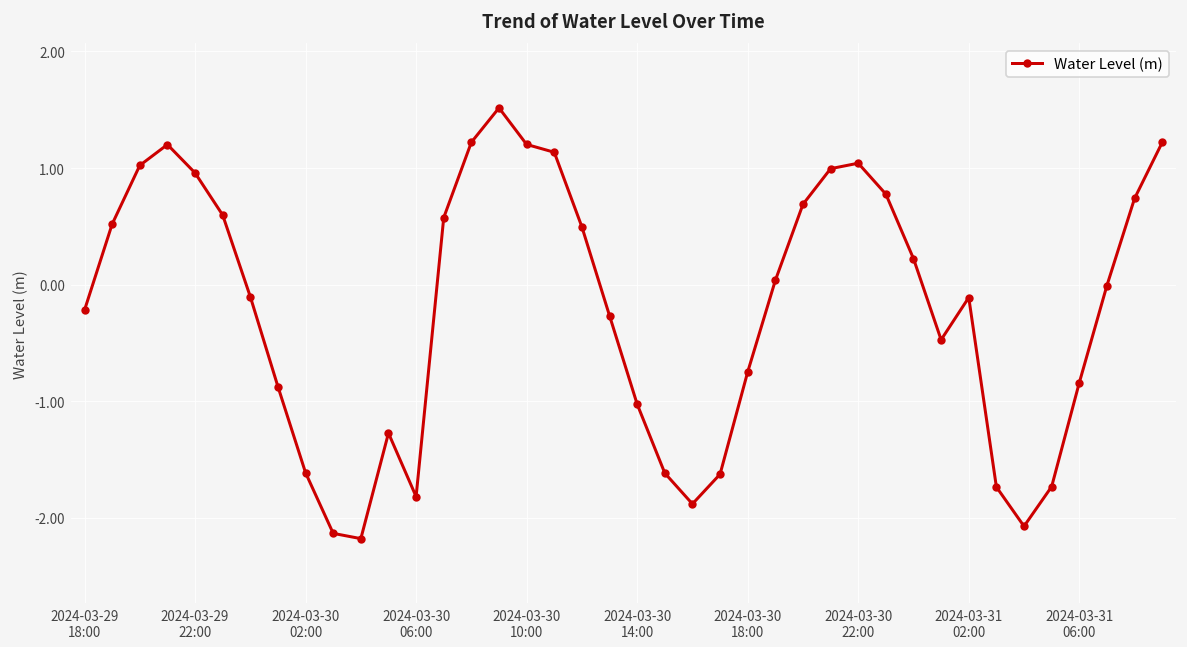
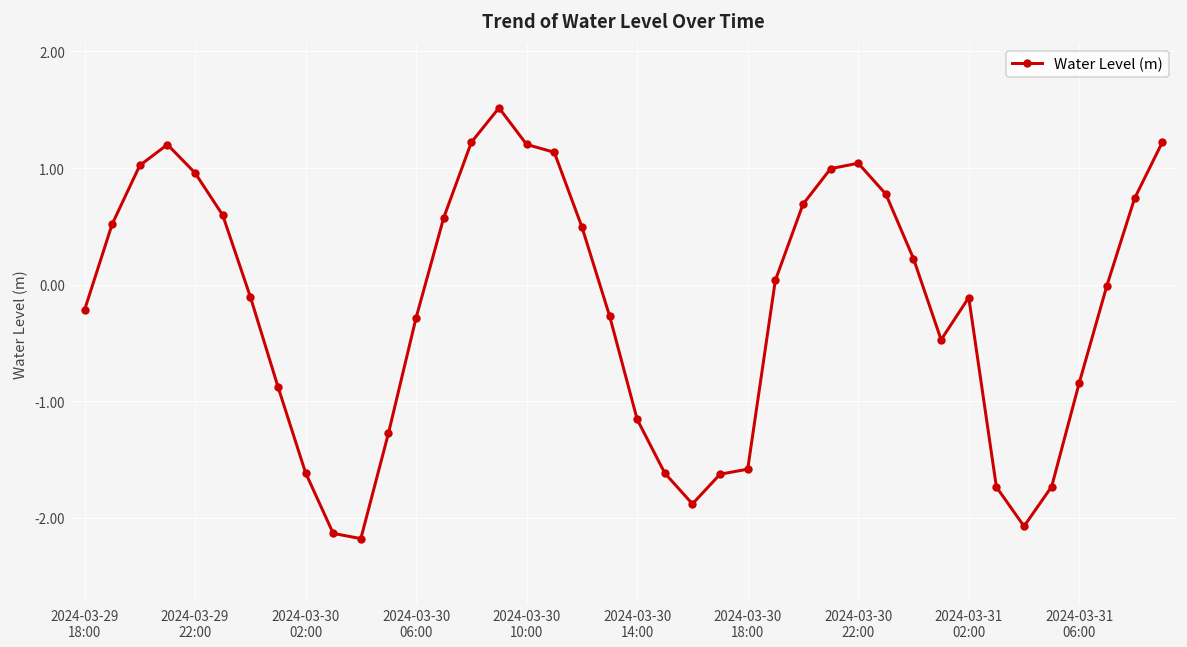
  {
    "2024-03-29 18:00": -0.2,
    "2024-03-29 22:00": 1.0,
    "2024-03-30 02:00": -1.6,
-   "2024-03-30 06:00": -1.8,
+   "2024-03-30 06:00": -0.3,
    "2024-03-30 10:00": 1.2,
-   "2024-03-30 14:00": -1.0,
-   "2024-03-30 18:00": -0.7,
+   "2024-03-30 14:00": -1.2,
+   "2024-03-30 18:00": -1.6,
    "2024-03-30 22:00": 1.0,
    "2024-03-31 02:00": -0.1,
    "2024-03-31 06:00": -0.8
  }
